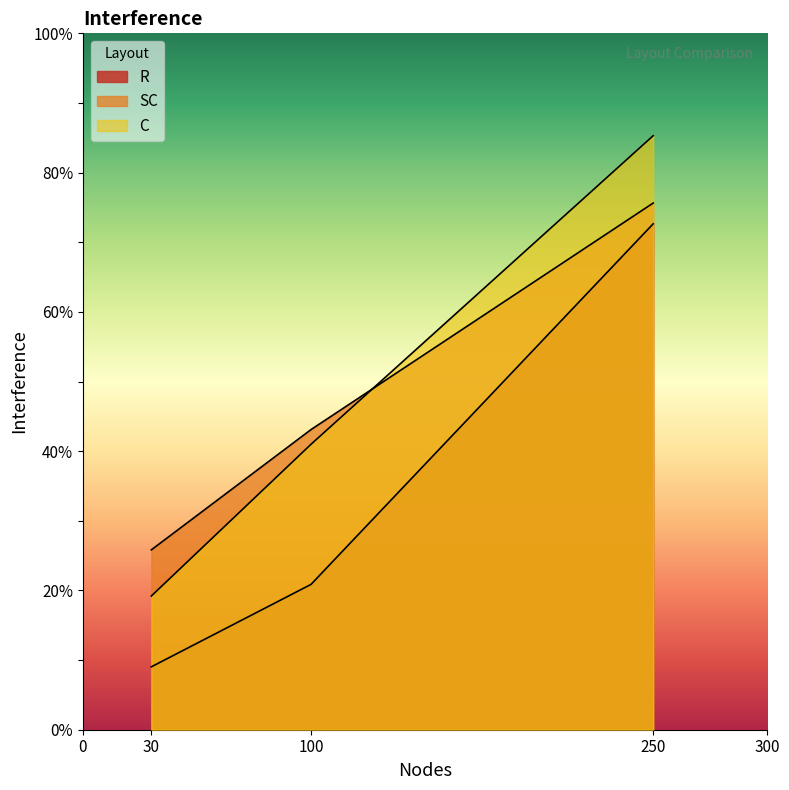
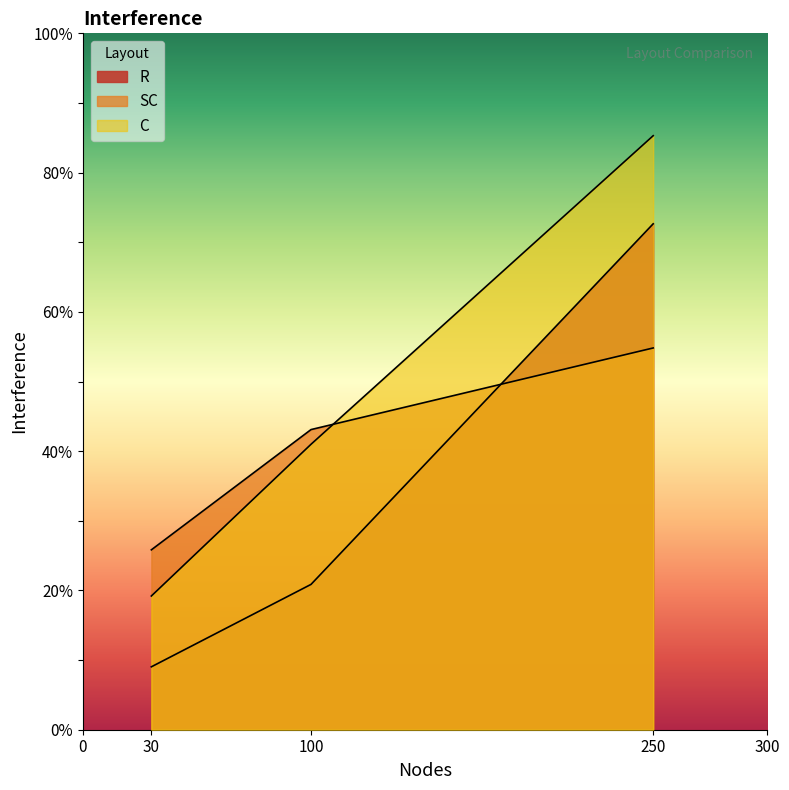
  {
    "R": {
      "30": "9%",
      "100": "21%",
      "250": "73%"
    },
    "SC": {
      "30": "26%",
      "100": "43%",
-     "250": "76%"
+     "250": "55%"
    },
    "C": {
      "30": "19%",
      "100": "41%",
      "250": "85%"
    }
  }
